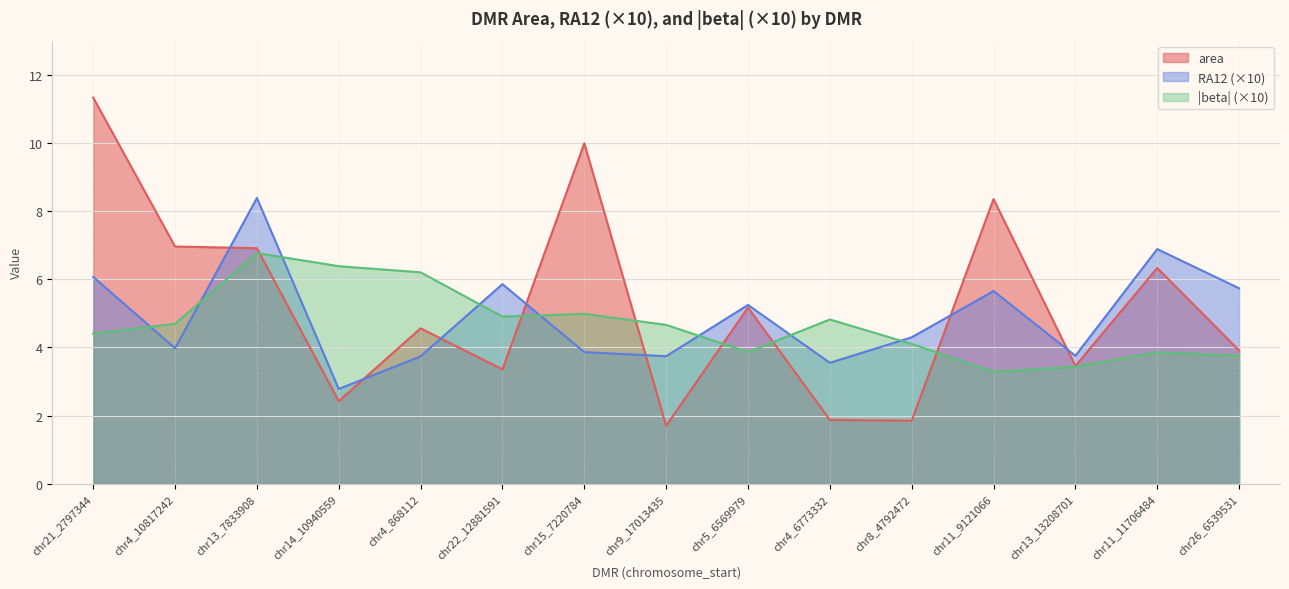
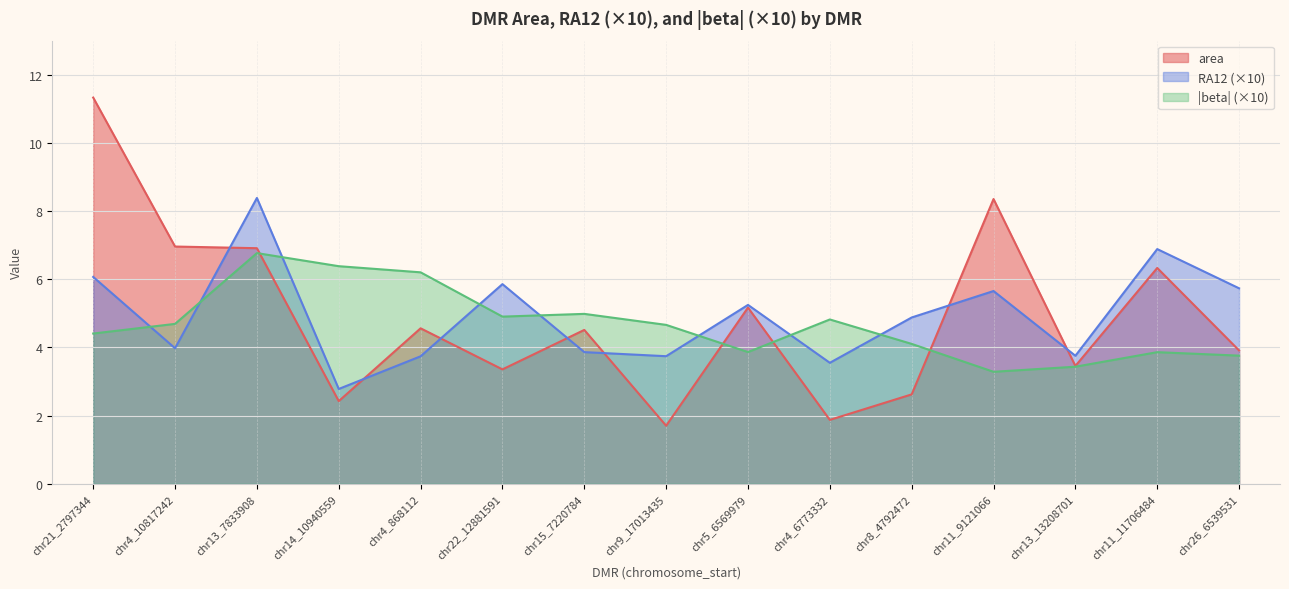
  {
    "area": {
      "chr21_2797344": 11.3,
      "chr4_10817242": 7.0,
      "chr13_7833908": 6.9,
      "chr14_10940559": 2.4,
      "chr4_868112": 4.6,
      "chr22_12881591": 3.4,
-     "chr15_7220784": 10.0,
+     "chr15_7220784": 4.5,
      "chr9_17013435": 1.7,
      "chr5_6569979": 5.2,
      "chr4_6773332": 1.9,
-     "chr8_4792472": 1.9,
+     "chr8_4792472": 2.6,
      "chr11_9121066": 8.4,
      "chr11_11706484": 6.3,
      "chr26_6539531": 3.9
    },
    "RA12 (×10)": {
      "chr21_2797344": 6.1,
      "chr4_10817242": 4.0,
      "chr13_7833908": 8.4,
      "chr14_10940559": 2.8,
      "chr4_868112": 3.7,
      "chr22_12881591": 5.9,
      "chr15_7220784": 3.9,
      "chr9_17013435": 3.7,
      "chr5_6569979": 5.2,
      "chr4_6773332": 3.5,
-     "chr8_4792472": 4.3,
+     "chr8_4792472": 4.9,
      "chr11_9121066": 5.7,
      "chr13_13208701": 3.8,
      "chr11_11706484": 6.9,
      "chr26_6539531": 5.7
    },
    "|beta| (×10)": {
      "chr21_2797344": 4.4,
      "chr4_10817242": 4.7,
      "chr13_7833908": 6.8,
      "chr14_10940559": 6.4,
      "chr4_868112": 6.2,
      "chr22_12881591": 4.9,
      "chr15_7220784": 5.0,
      "chr9_17013435": 4.7,
      "chr5_6569979": 3.9,
      "chr4_6773332": 4.8,
      "chr8_4792472": 4.1,
      "chr11_9121066": 3.3,
      "chr11_11706484": 3.9,
      "chr26_6539531": 3.8
    }
  }
